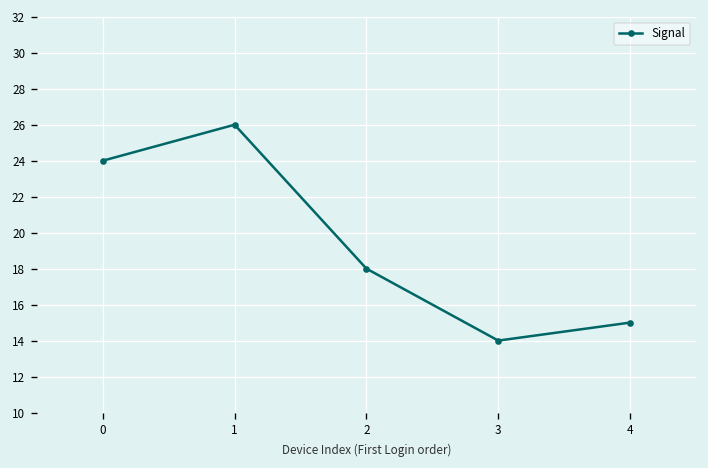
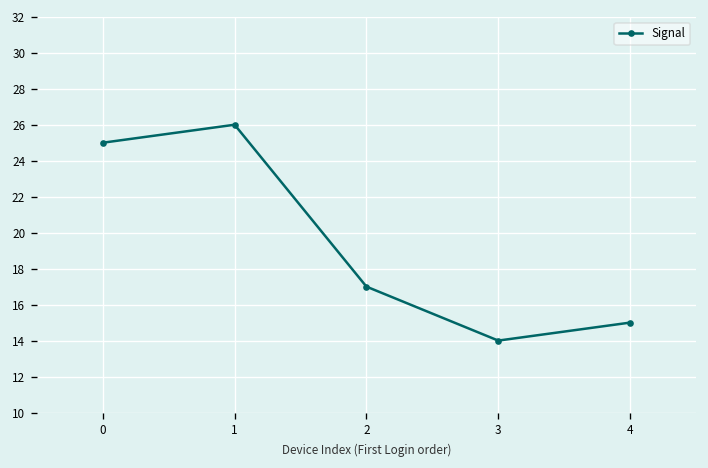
  {
-   "0": 24,
+   "0": 25,
    "1": 26,
-   "2": 18,
+   "2": 17,
    "3": 14,
    "4": 15
  }
